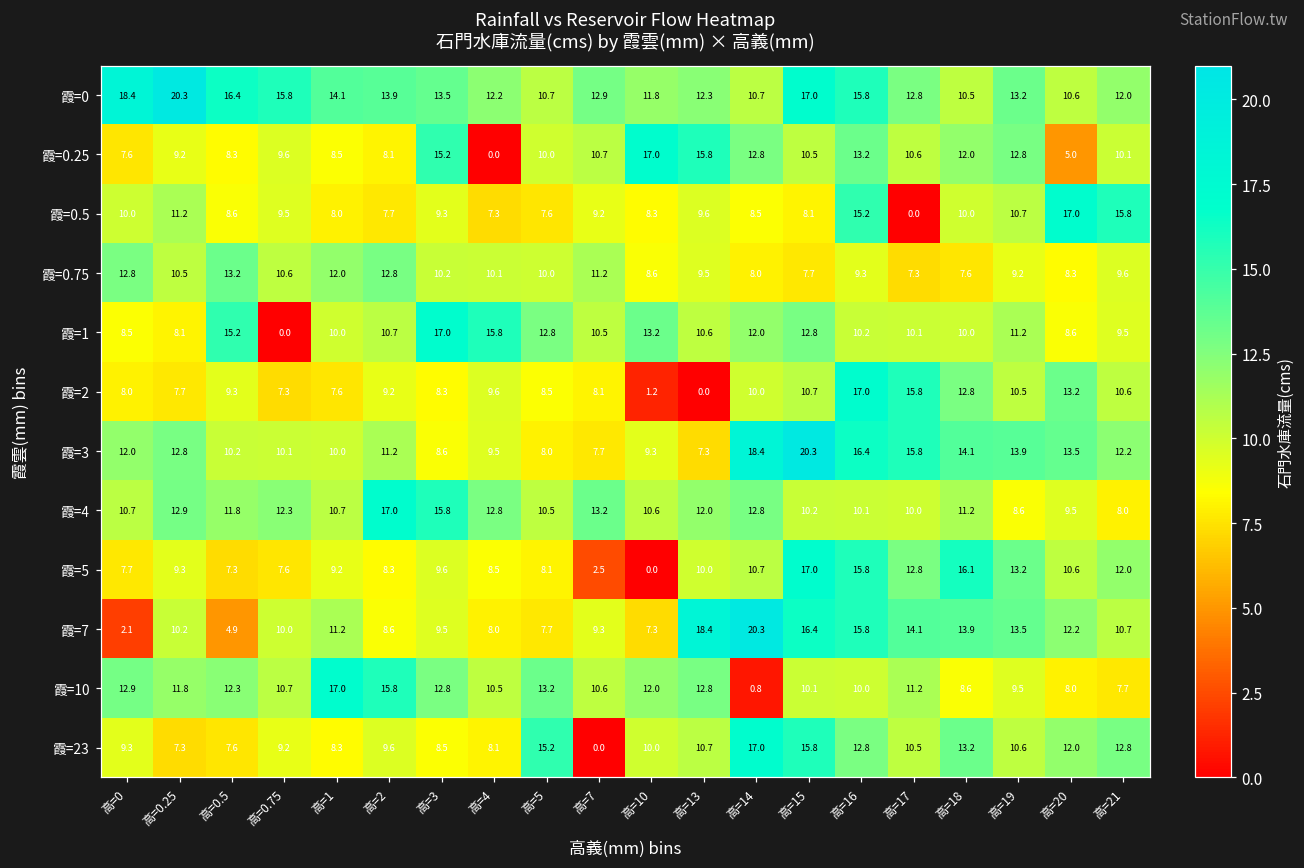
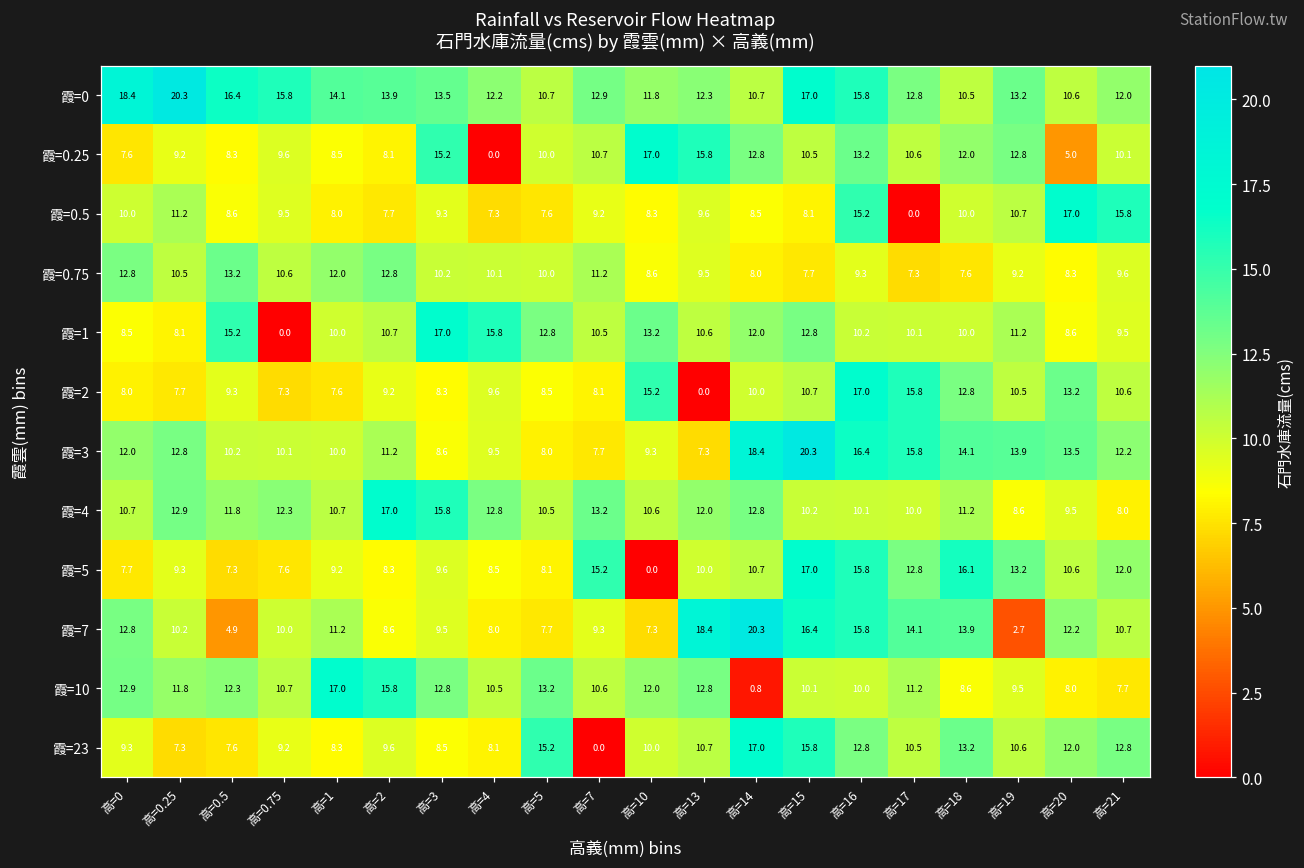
  {
    "霞=2": {
      "高=0": 8.0,
      "高=0.25": 7.7,
      "高=0.5": 9.3,
      "高=0.75": 7.3,
      "高=1": 7.6,
      "高=2": 9.2,
      "高=3": 8.3,
      "高=4": 9.6,
      "高=5": 8.5,
      "高=7": 8.1,
-     "高=10": 1.2,
+     "高=10": 15.2,
      "高=13": 0.0,
      "高=14": 10.0,
      "高=15": 10.7,
      "高=16": 17.0,
      "高=17": 15.8,
      "高=18": 12.8,
      "高=19": 10.5,
      "高=20": 13.2,
      "高=21": 10.6
    },
    "霞=5": {
      "高=0": 7.7,
      "高=0.25": 9.3,
      "高=0.5": 7.3,
      "高=0.75": 7.6,
      "高=1": 9.2,
      "高=2": 8.3,
      "高=3": 9.6,
      "高=4": 8.5,
      "高=5": 8.1,
-     "高=7": 2.5,
+     "高=7": 15.2,
      "高=10": 0.0,
      "高=13": 10.0,
      "高=14": 10.7,
      "高=15": 17.0,
      "高=16": 15.8,
      "高=17": 12.8,
      "高=18": 16.1,
      "高=19": 13.2,
      "高=20": 10.6,
      "高=21": 12.0
    },
    "霞=7": {
-     "高=0": 2.1,
+     "高=0": 12.8,
      "高=0.25": 10.2,
      "高=0.5": 4.9,
      "高=0.75": 10.0,
      "高=1": 11.2,
      "高=2": 8.6,
      "高=3": 9.5,
      "高=4": 8.0,
      "高=5": 7.7,
      "高=7": 9.3,
      "高=10": 7.3,
      "高=13": 18.4,
      "高=14": 20.3,
      "高=15": 16.4,
      "高=16": 15.8,
      "高=17": 14.1,
      "高=18": 13.9,
-     "高=19": 13.5,
+     "高=19": 2.7,
      "高=20": 12.2,
      "高=21": 10.7
    }
  }
